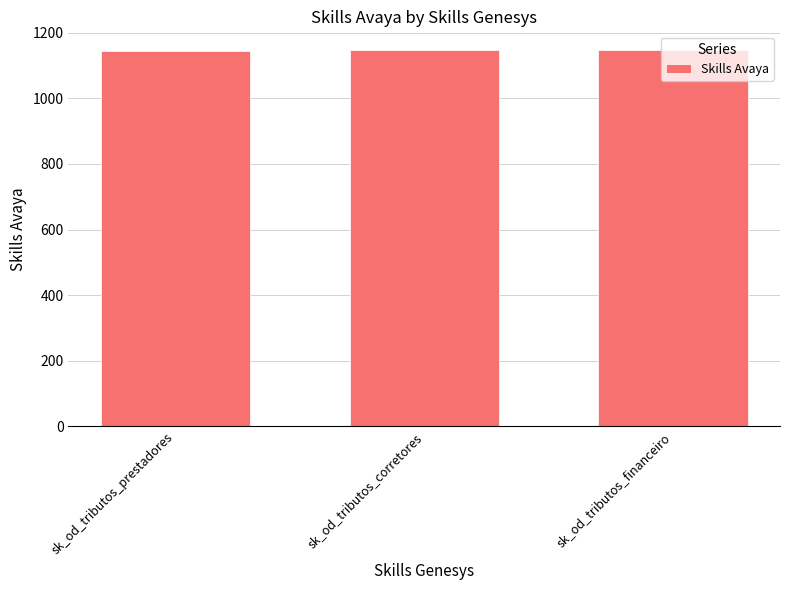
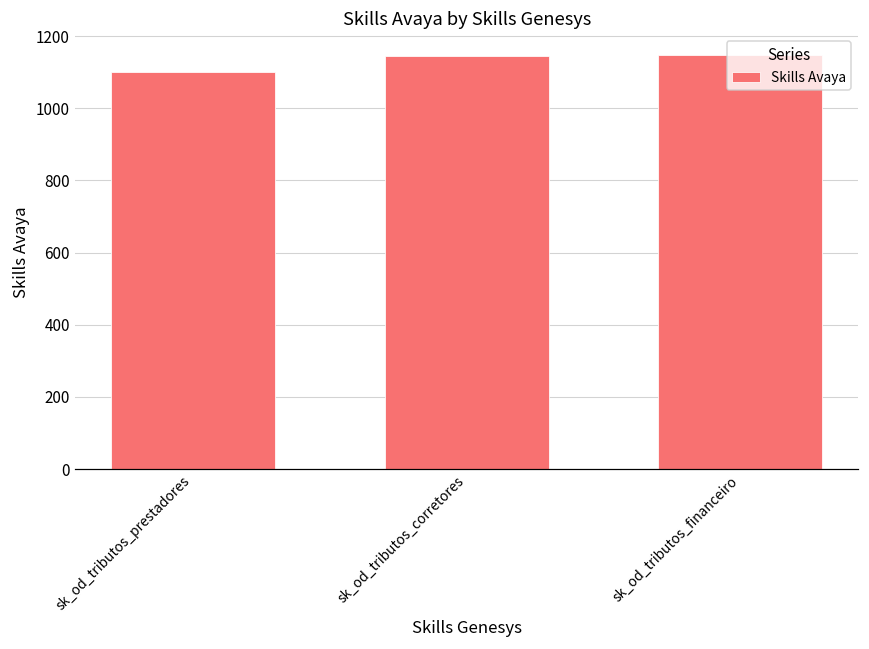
  {
-   "sk_od_tributos_prestadores": 1150,
+   "sk_od_tributos_prestadores": 1100,
    "sk_od_tributos_corretores": 1150
  }
